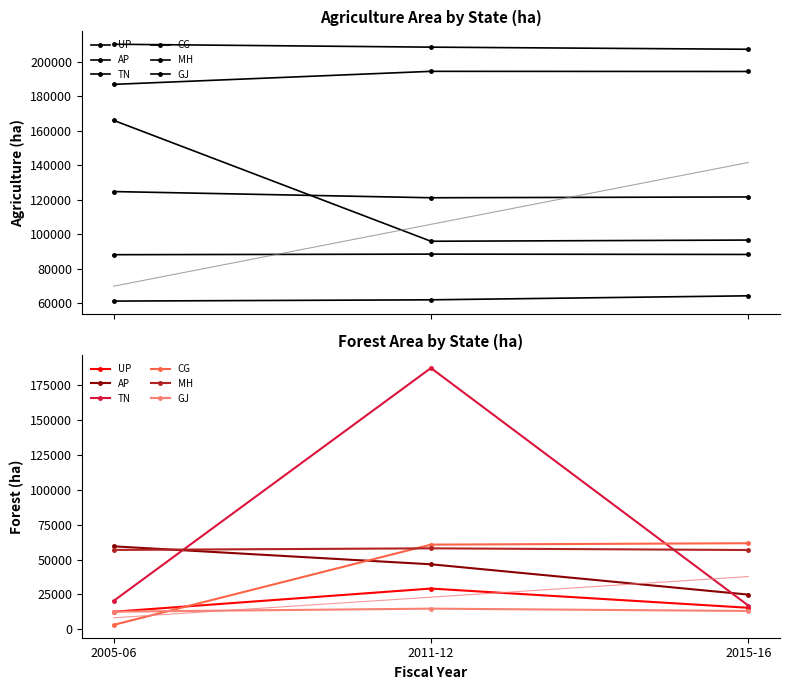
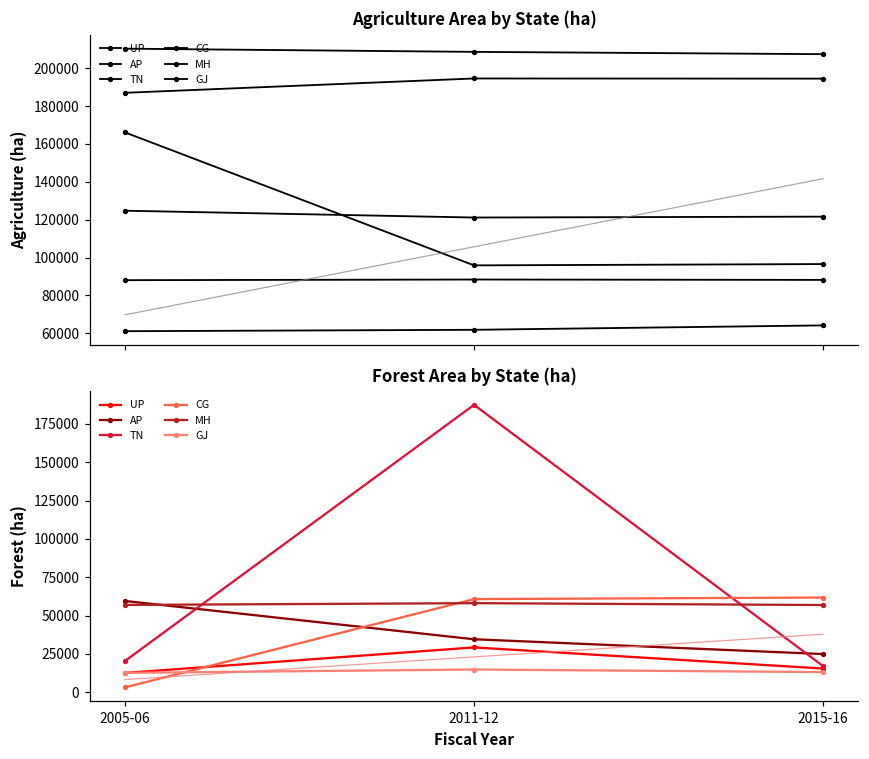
  {
    "Forest Area by State (ha)": {
      "UP": {
        "2011-12": 29000
      },
      "AP": {
        "2005-06": 60000,
-       "2011-12": 47000,
+       "2011-12": 35000,
        "2015-16": 25000
      }
    }
  }
